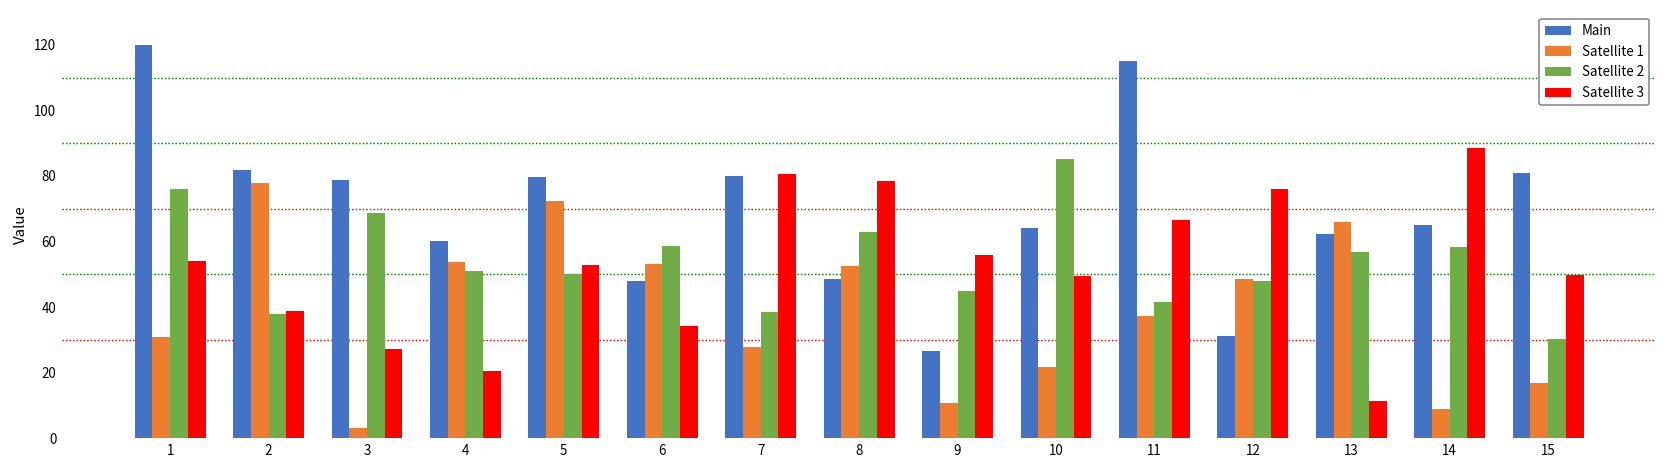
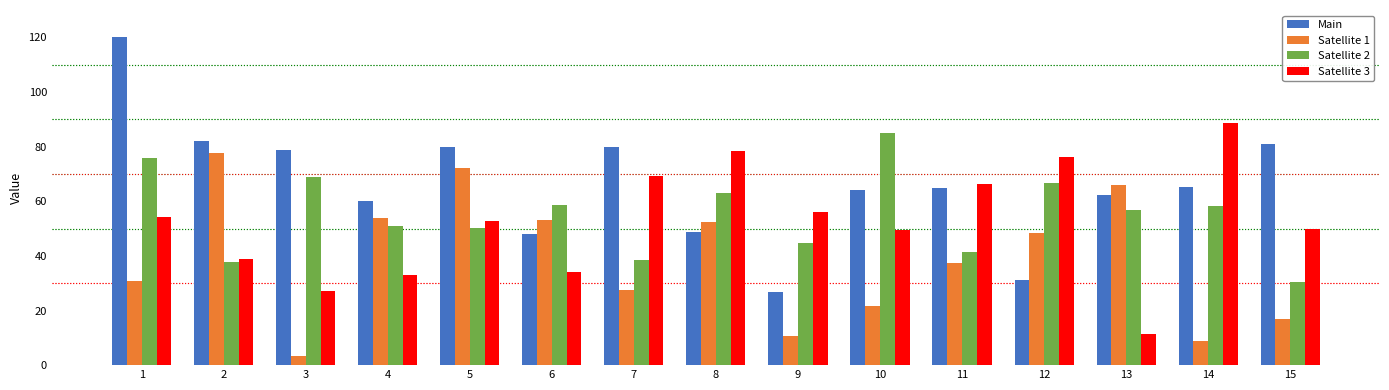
  {
    "Main": {
      "1": 120,
      "2": 82,
      "3": 79,
      "4": 60,
      "5": 80,
      "6": 48,
      "7": 80,
      "8": 49,
      "9": 27,
      "10": 64,
-     "11": 115,
+     "11": 65,
      "12": 31,
      "13": 62,
      "14": 65,
      "15": 81
    },
    "Satellite 1": {
      "1": 31,
      "2": 78,
      "3": 3,
      "4": 54,
      "5": 72,
      "6": 53,
      "7": 28,
      "8": 52,
      "9": 11,
      "10": 22,
      "11": 37,
      "12": 49,
      "13": 66,
      "14": 9,
      "15": 17
    },
    "Satellite 2": {
      "1": 76,
      "2": 38,
      "3": 69,
      "4": 51,
      "5": 50,
      "6": 58,
      "7": 38,
      "8": 63,
      "9": 45,
      "10": 85,
      "11": 41,
-     "12": 48,
+     "12": 67,
      "13": 57,
      "14": 58,
      "15": 30
    },
    "Satellite 3": {
      "1": 54,
      "2": 39,
      "3": 27,
-     "4": 21,
+     "4": 33,
      "5": 53,
      "6": 34,
-     "7": 81,
+     "7": 69,
      "8": 79,
      "9": 56,
      "10": 50,
      "11": 66,
      "12": 76,
      "13": 11,
      "14": 89,
      "15": 50
    }
  }
